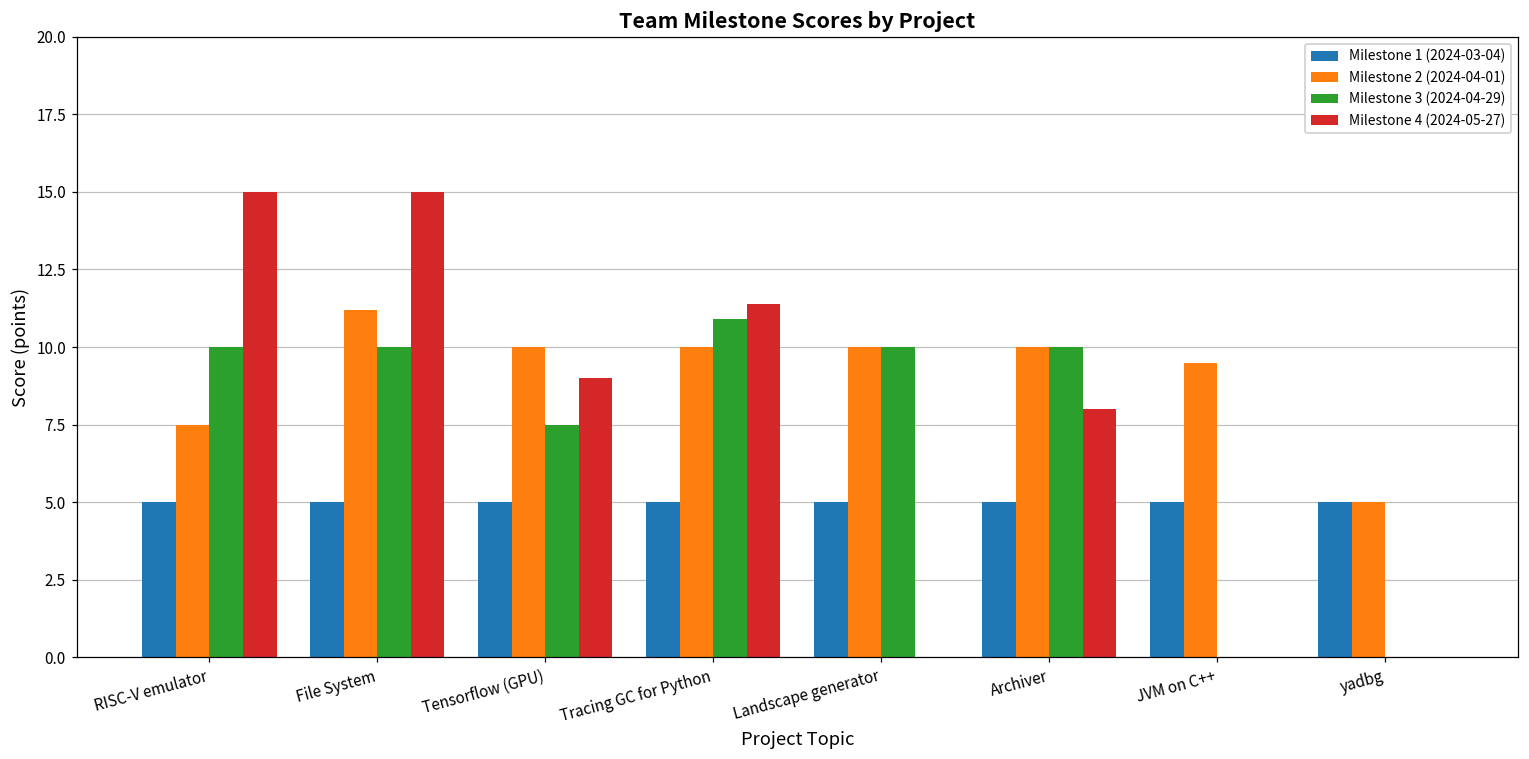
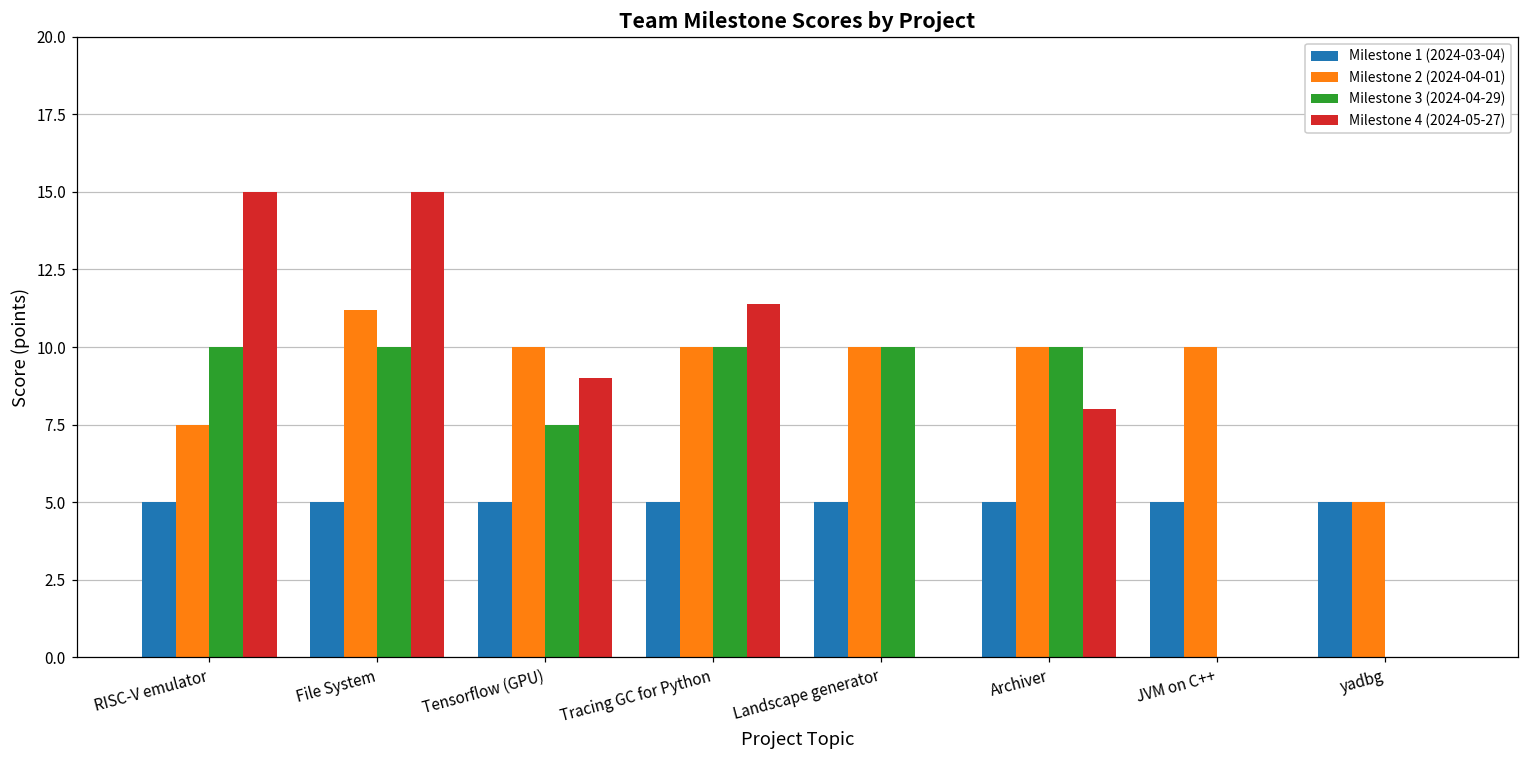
  {
    "Milestone 1 (2024-03-04)": {
      "RISC-V emulator": 5.0,
      "File System": 5.0,
      "Tensorflow (GPU)": 5.0,
      "Tracing GC for Python": 5.0,
      "Landscape generator": 5.0,
      "Archiver": 5.0,
      "JVM on C++": 5.0,
      "yadbg": 5.0
    },
    "Milestone 2 (2024-04-01)": {
      "RISC-V emulator": 7.5,
      "File System": 11.2,
      "Tensorflow (GPU)": 10.0,
      "Tracing GC for Python": 10.0,
      "Landscape generator": 10.0,
      "Archiver": 10.0,
-     "JVM on C++": 9.5,
+     "JVM on C++": 10.0,
      "yadbg": 5.0
    },
    "Milestone 3 (2024-04-29)": {
      "RISC-V emulator": 10.0,
      "File System": 10.0,
      "Tensorflow (GPU)": 7.5,
-     "Tracing GC for Python": 10.9,
+     "Tracing GC for Python": 10.0,
      "Landscape generator": 10.0,
      "Archiver": 10.0,
      "JVM on C++": 0.0,
      "yadbg": 0.0
    },
    "Milestone 4 (2024-05-27)": {
      "RISC-V emulator": 15.0,
      "File System": 15.0,
      "Tensorflow (GPU)": 9.0,
      "Tracing GC for Python": 11.4,
      "Landscape generator": 0.0,
      "Archiver": 8.0,
      "JVM on C++": 0.0,
      "yadbg": 0.0
    }
  }
